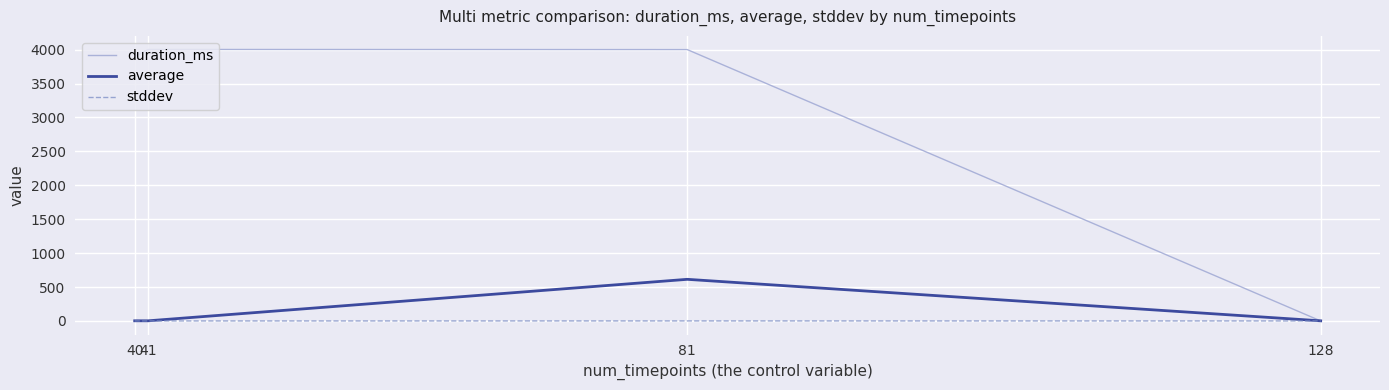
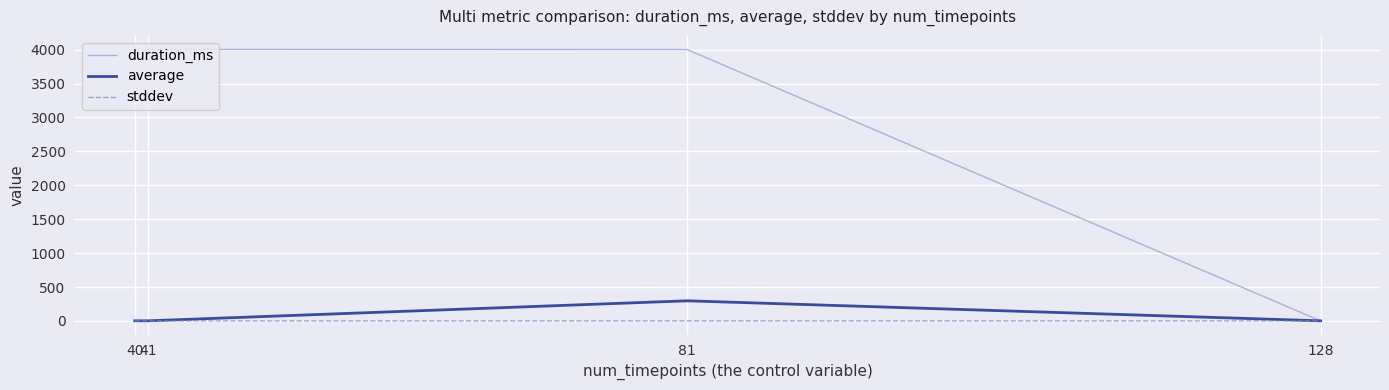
  {
    "average": {
-     "81": 600
+     "81": 300
    }
  }
